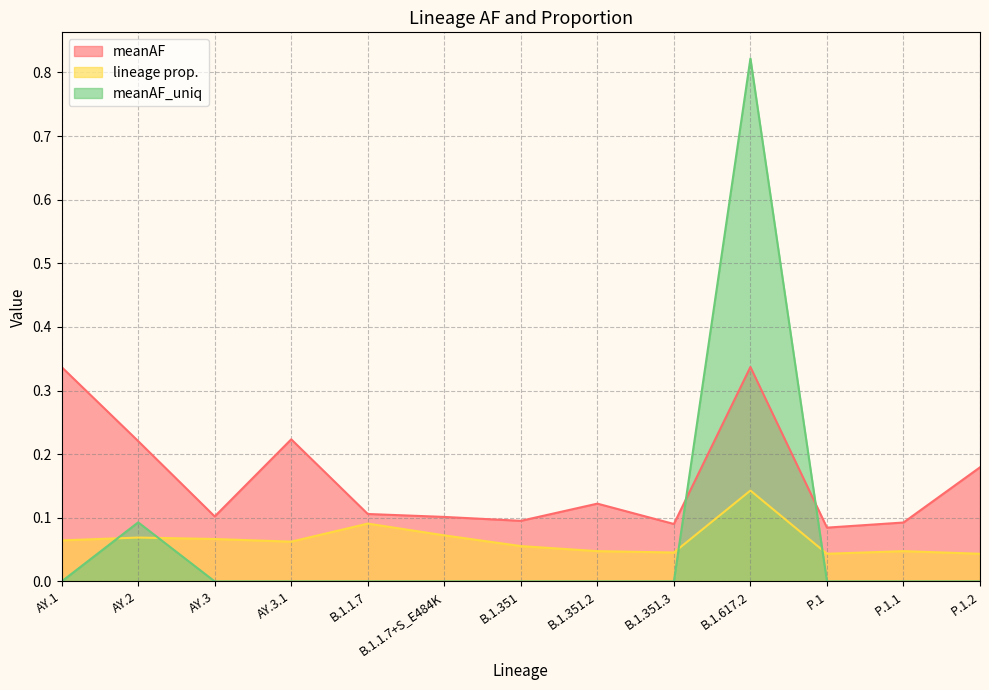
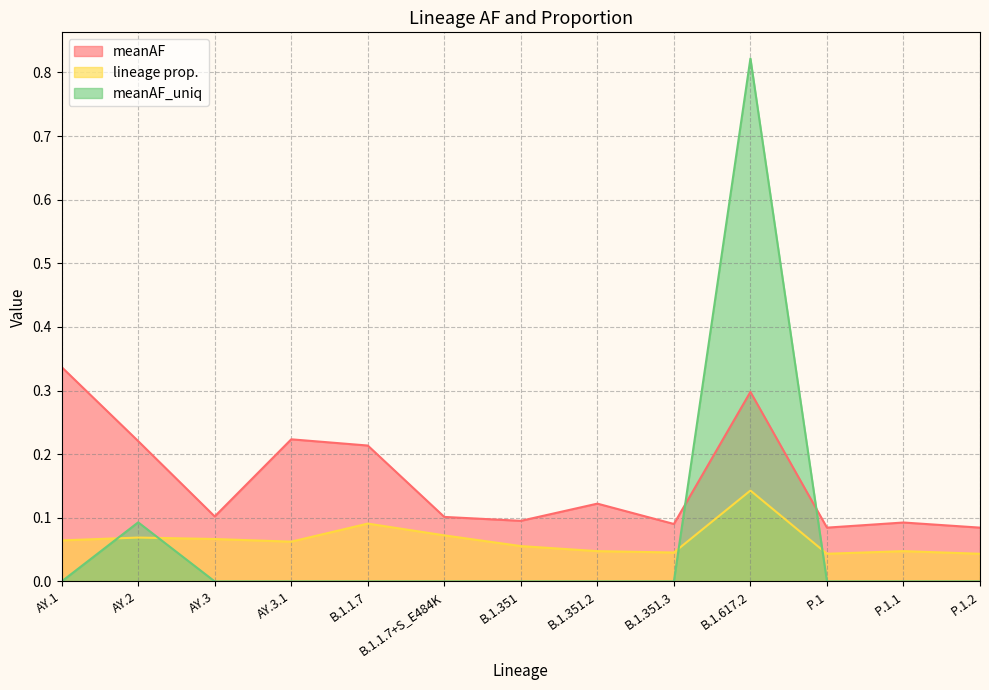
  {
    "meanAF": {
      "AY.1": 0.34,
      "AY.2": 0.22,
      "AY.3": 0.10,
      "AY.3.1": 0.22,
-     "B.1.1.7": 0.11,
+     "B.1.1.7": 0.21,
      "B.1.1.7+S_E484K": 0.10,
      "B.1.351": 0.10,
      "B.1.351.2": 0.12,
      "B.1.351.3": 0.09,
-     "B.1.617.2": 0.34,
+     "B.1.617.2": 0.30,
      "P.1": 0.08,
      "P.1.1": 0.09,
-     "P.1.2": 0.18
+     "P.1.2": 0.08
    },
    "lineage prop.": {
      "AY.1": 0.06,
      "AY.2": 0.07,
      "AY.3": 0.07,
      "AY.3.1": 0.06,
      "B.1.1.7": 0.09,
      "B.1.1.7+S_E484K": 0.07,
      "B.1.351": 0.06,
      "B.1.351.2": 0.05,
      "B.1.351.3": 0.05,
      "B.1.617.2": 0.14,
      "P.1": 0.04,
      "P.1.1": 0.05,
      "P.1.2": 0.04
    },
    "meanAF_uniq": {
      "AY.1": 0.00,
      "AY.2": 0.09,
      "AY.3": 0.00,
      "AY.3.1": 0.00,
      "B.1.1.7": 0.00,
      "B.1.1.7+S_E484K": 0.00,
      "B.1.351": 0.00,
      "B.1.351.2": 0.00,
      "B.1.351.3": 0.00,
      "B.1.617.2": 0.82,
      "P.1": 0.00,
      "P.1.1": 0.00,
      "P.1.2": 0.00
    }
  }
